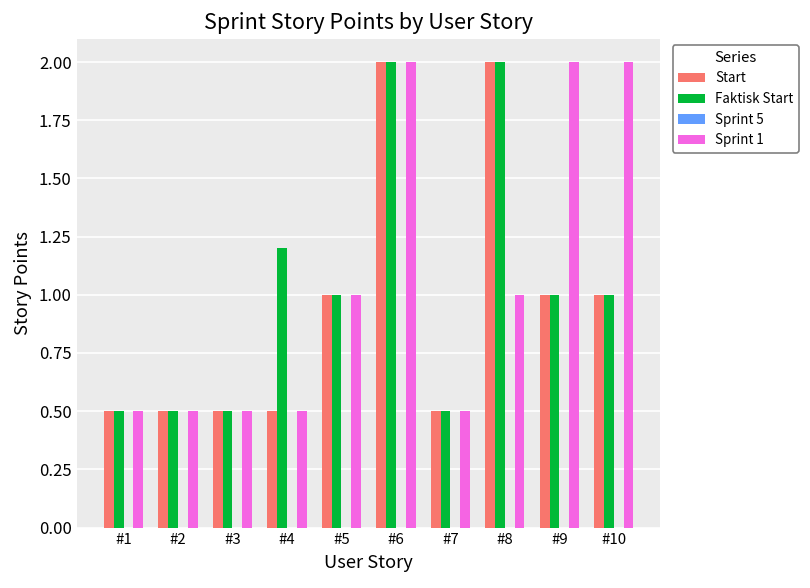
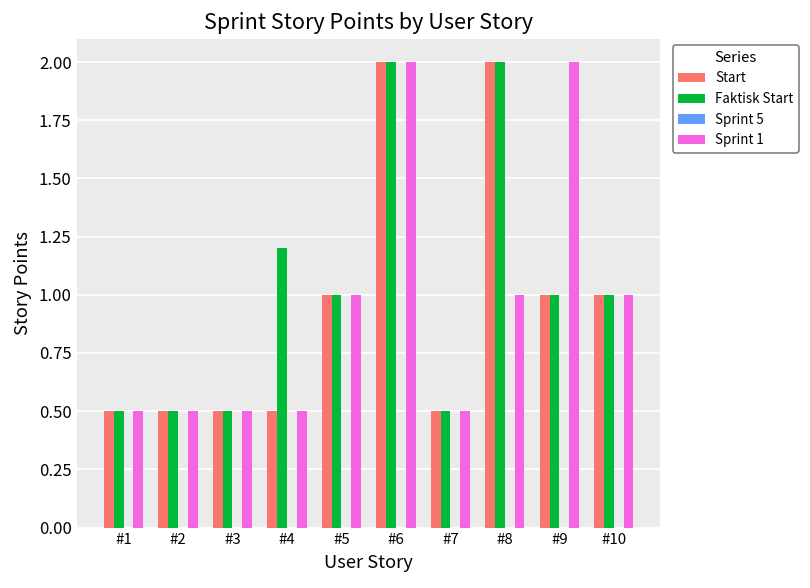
  {
    "Start": {
      "#1": 0.50,
      "#2": 0.50,
      "#3": 0.50,
      "#4": 0.50,
      "#5": 1,
      "#6": 2,
      "#7": 0.50,
      "#8": 2,
      "#9": 1,
      "#10": 1
    },
    "Faktisk Start": {
      "#1": 0.50,
      "#2": 0.50,
      "#3": 0.50,
      "#4": 1.20,
      "#5": 1,
      "#6": 2,
      "#7": 0.50,
      "#8": 2,
      "#9": 1,
      "#10": 1
    },
    "Sprint 5": {
      "#1": 0,
      "#2": 0,
      "#3": 0,
      "#4": 0,
      "#5": 0,
      "#6": 0,
      "#7": 0,
      "#8": 0,
      "#9": 0,
      "#10": 0
    },
    "Sprint 1": {
      "#1": 0.50,
      "#2": 0.50,
      "#3": 0.50,
      "#4": 0.50,
      "#5": 1,
      "#6": 2,
      "#7": 0.50,
      "#8": 1,
      "#9": 2,
-     "#10": 2
+     "#10": 1
    }
  }
